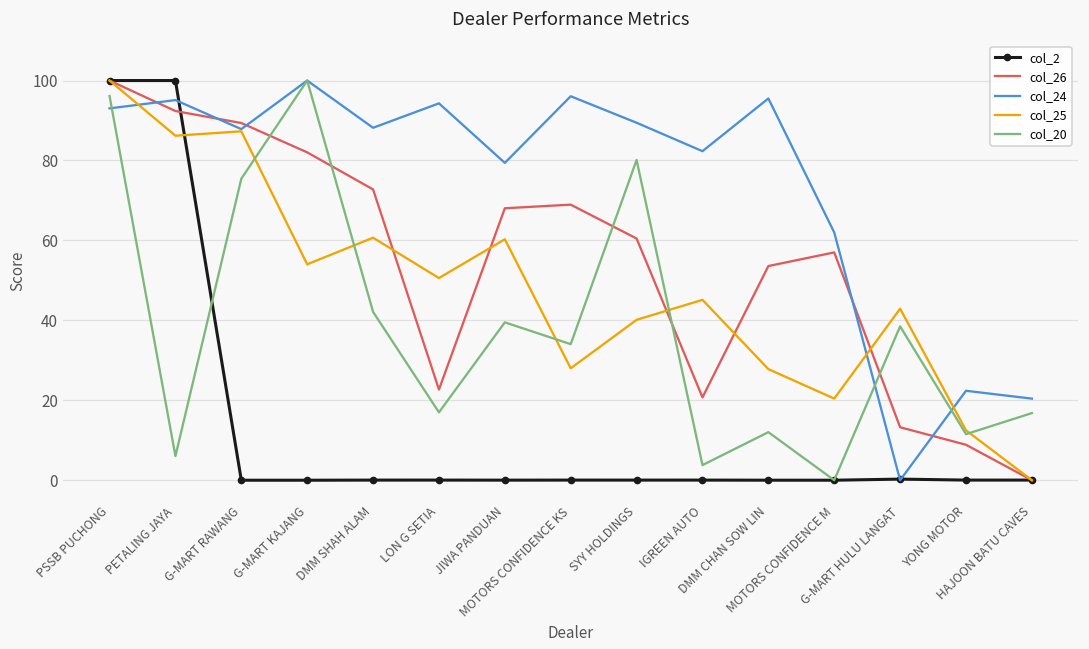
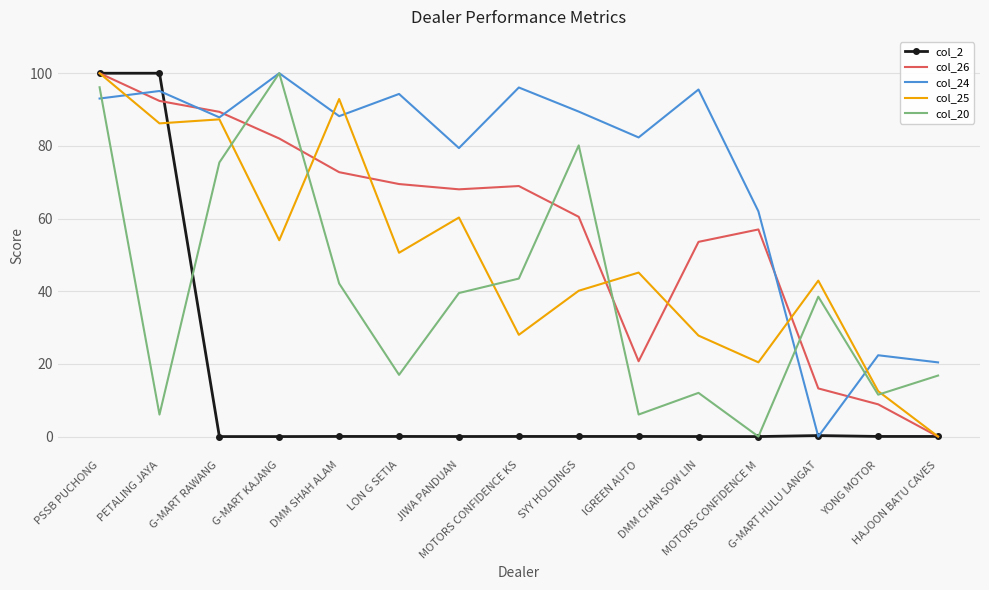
  {
    "col_2": {
      "PETALING JAYA": 100,
      "G-MART RAWANG": 0,
      "G-MART KAJANG": 0,
      "DMM SHAH ALAM": 0,
      "LON G SETIA": 0,
      "JIWA PANDUAN": 0,
      "MOTORS CONFIDENCE KS": 0,
      "SYY HOLDINGS": 0,
      "IGREEN AUTO": 0,
      "DMM CHAN SOW LIN": 0,
      "YONG MOTOR": 0
    },
    "col_26": {
      "PETALING JAYA": 92,
      "G-MART RAWANG": 89,
      "G-MART KAJANG": 82,
      "DMM SHAH ALAM": 73,
-     "LON G SETIA": 23,
+     "LON G SETIA": 69,
      "JIWA PANDUAN": 68,
      "MOTORS CONFIDENCE KS": 69,
      "SYY HOLDINGS": 60,
      "IGREEN AUTO": 21,
      "DMM CHAN SOW LIN": 54,
      "MOTORS CONFIDENCE M": 57,
      "G-MART HULU LANGAT": 13,
      "YONG MOTOR": 9
    },
    "col_24": {
      "PSSB PUCHONG": 93,
      "PETALING JAYA": 95,
      "DMM SHAH ALAM": 88,
      "LON G SETIA": 94,
      "JIWA PANDUAN": 79,
      "MOTORS CONFIDENCE KS": 96,
      "SYY HOLDINGS": 89,
      "IGREEN AUTO": 82,
      "DMM CHAN SOW LIN": 96,
      "MOTORS CONFIDENCE M": 62,
      "YONG MOTOR": 22,
      "HAJOON BATU CAVES": 20
    },
    "col_25": {
      "PETALING JAYA": 86,
      "G-MART KAJANG": 54,
-     "DMM SHAH ALAM": 61,
+     "DMM SHAH ALAM": 93,
      "LON G SETIA": 51,
      "JIWA PANDUAN": 60,
      "MOTORS CONFIDENCE KS": 28,
      "SYY HOLDINGS": 40,
      "IGREEN AUTO": 45,
      "DMM CHAN SOW LIN": 28,
      "MOTORS CONFIDENCE M": 20,
      "G-MART HULU LANGAT": 43,
      "YONG MOTOR": 12
    },
    "col_20": {
      "PSSB PUCHONG": 96,
      "PETALING JAYA": 6,
      "G-MART RAWANG": 75,
      "DMM SHAH ALAM": 42,
      "LON G SETIA": 17,
      "JIWA PANDUAN": 40,
-     "MOTORS CONFIDENCE KS": 34,
+     "MOTORS CONFIDENCE KS": 43,
      "SYY HOLDINGS": 80,
-     "IGREEN AUTO": 4,
+     "IGREEN AUTO": 6,
      "DMM CHAN SOW LIN": 12,
      "G-MART HULU LANGAT": 38,
      "YONG MOTOR": 12,
      "HAJOON BATU CAVES": 17
    }
  }
